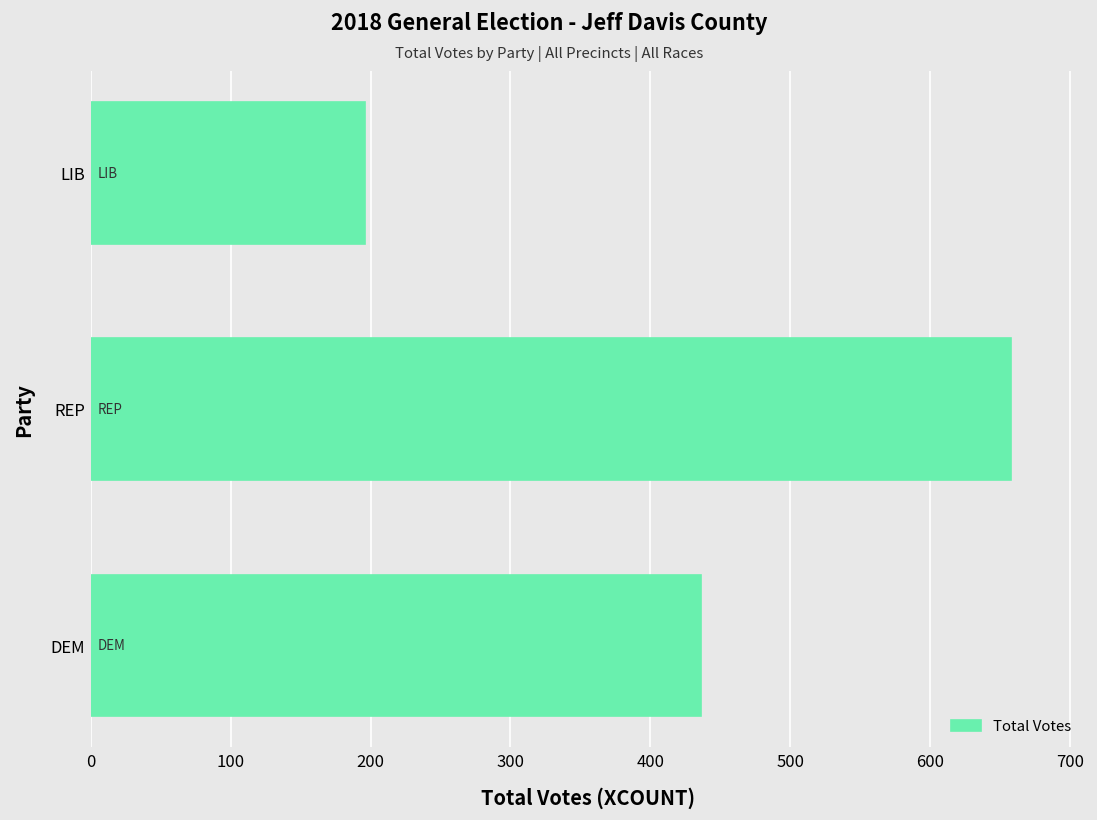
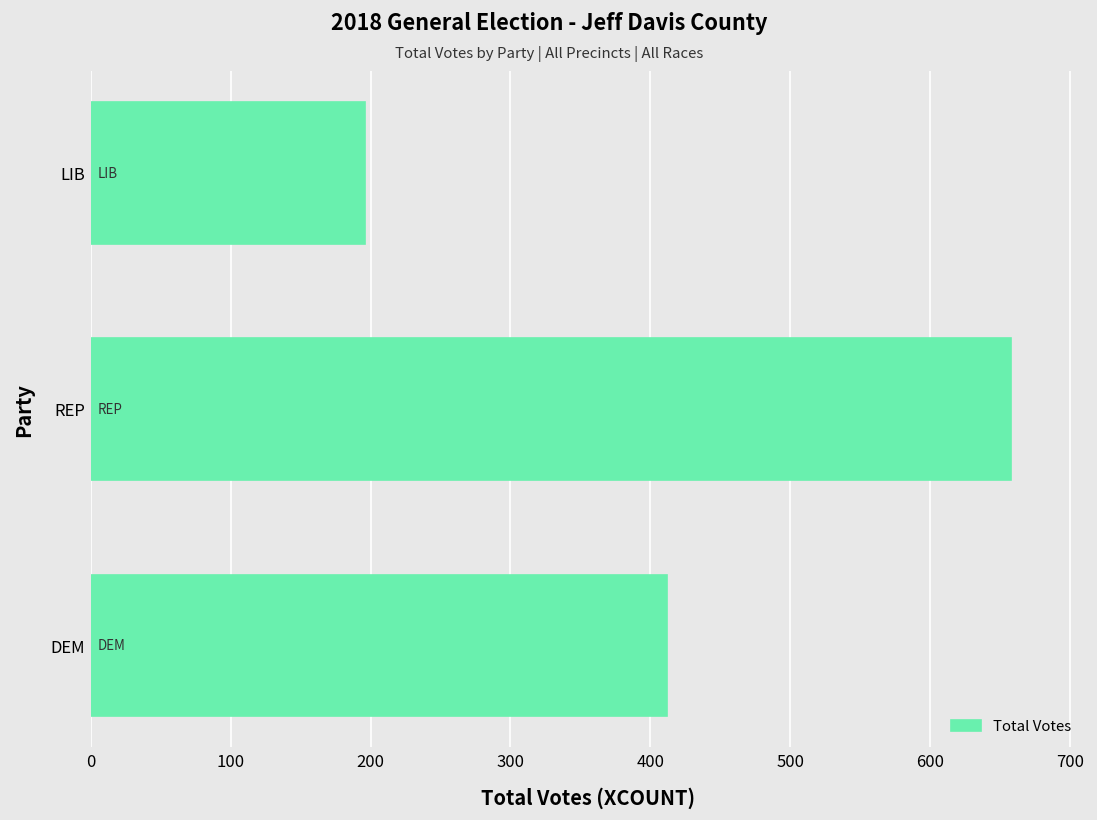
  {
    "LIB": 196,
    "REP": 658,
-   "DEM": 436
+   "DEM": 412
  }
